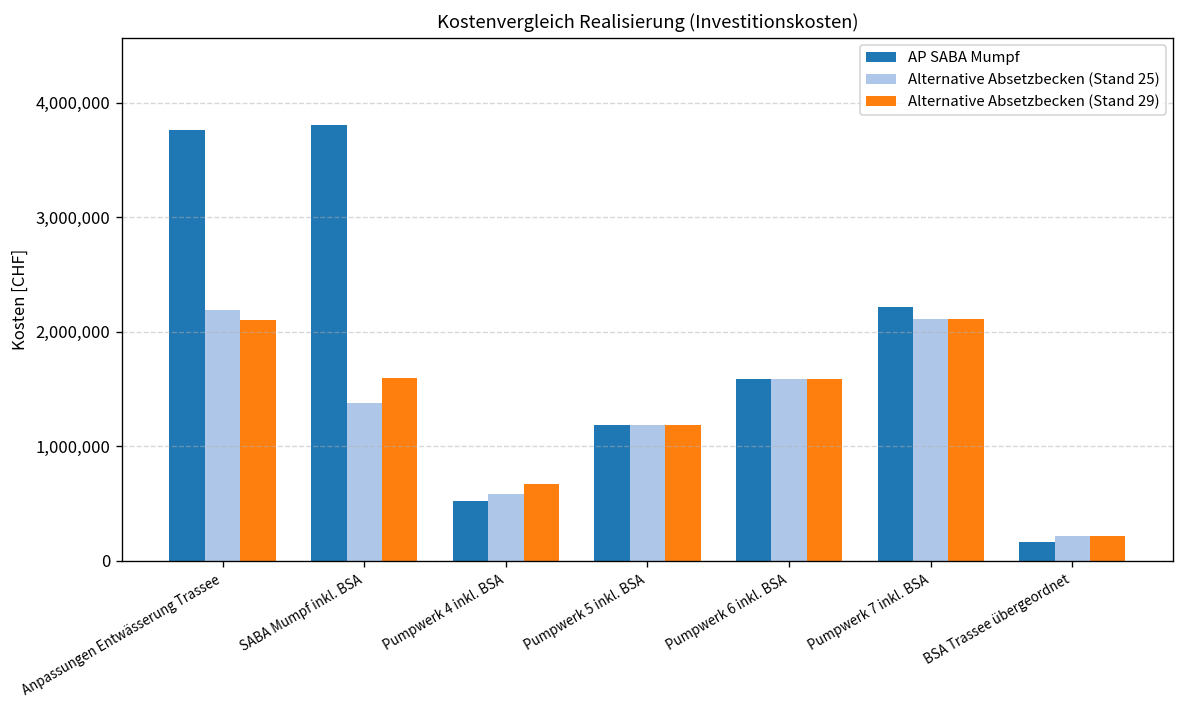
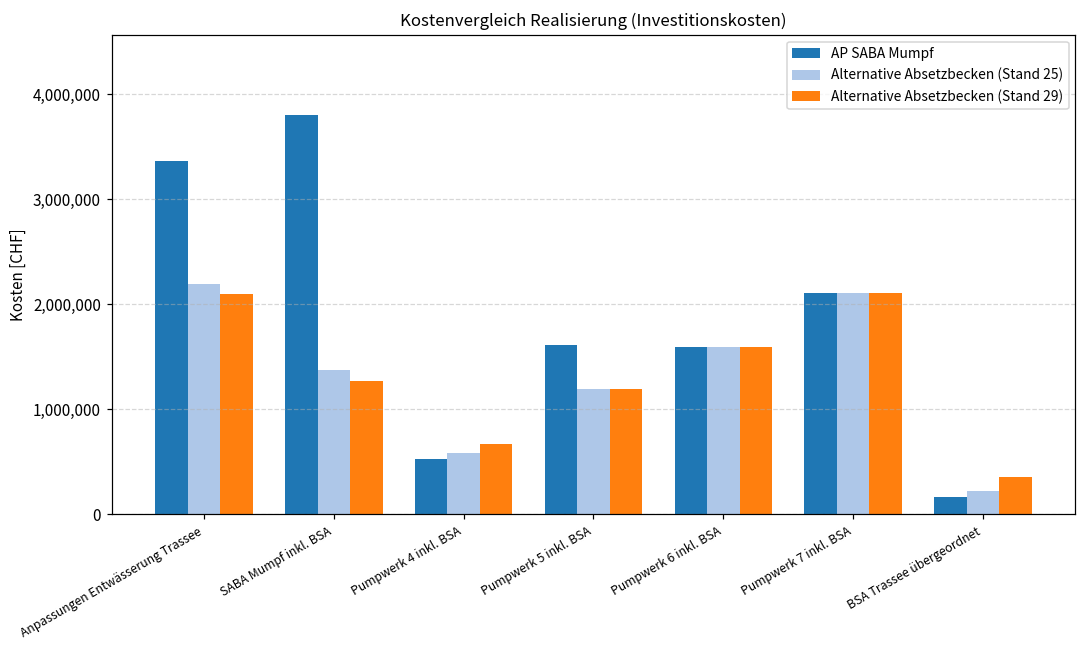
  {
    "AP SABA Mumpf": {
-     "Anpassungen Entwässerung Trassee": "3,800,000",
+     "Anpassungen Entwässerung Trassee": "3,400,000",
      "SABA Mumpf inkl. BSA": "3,800,000",
      "Pumpwerk 4 inkl. BSA": "500,000",
-     "Pumpwerk 5 inkl. BSA": "1,200,000",
+     "Pumpwerk 5 inkl. BSA": "1,600,000",
      "Pumpwerk 6 inkl. BSA": "1,600,000",
-     "Pumpwerk 7 inkl. BSA": "2,200,000",
+     "Pumpwerk 7 inkl. BSA": "2,100,000",
      "BSA Trassee übergeordnet": "200,000"
    },
    "Alternative Absetzbecken (Stand 25)": {
      "Anpassungen Entwässerung Trassee": "2,200,000",
      "SABA Mumpf inkl. BSA": "1,400,000",
      "Pumpwerk 4 inkl. BSA": "600,000",
      "Pumpwerk 5 inkl. BSA": "1,200,000",
      "Pumpwerk 6 inkl. BSA": "1,600,000",
      "Pumpwerk 7 inkl. BSA": "2,100,000",
      "BSA Trassee übergeordnet": "200,000"
    },
    "Alternative Absetzbecken (Stand 29)": {
      "Anpassungen Entwässerung Trassee": "2,100,000",
-     "SABA Mumpf inkl. BSA": "1,600,000",
+     "SABA Mumpf inkl. BSA": "1,300,000",
      "Pumpwerk 4 inkl. BSA": "700,000",
      "Pumpwerk 5 inkl. BSA": "1,200,000",
      "Pumpwerk 6 inkl. BSA": "1,600,000",
      "Pumpwerk 7 inkl. BSA": "2,100,000",
-     "BSA Trassee übergeordnet": "200,000"
+     "BSA Trassee übergeordnet": "400,000"
    }
  }
